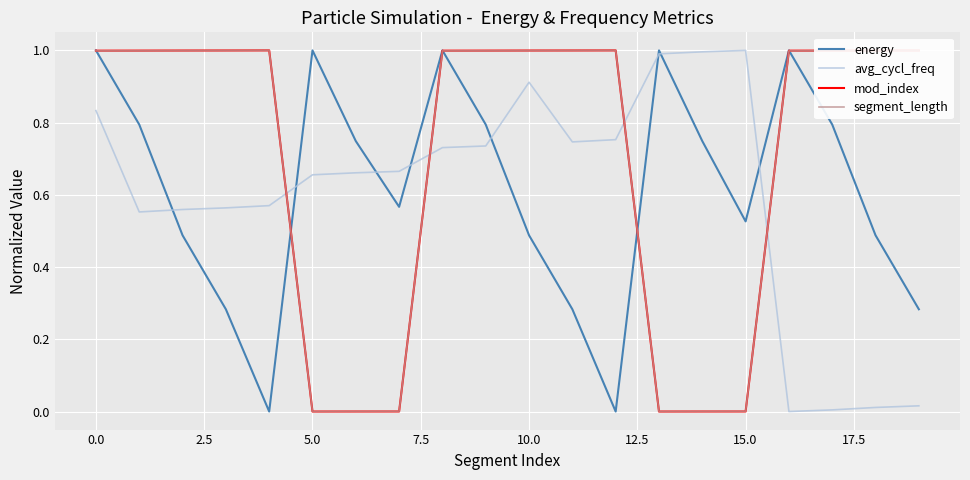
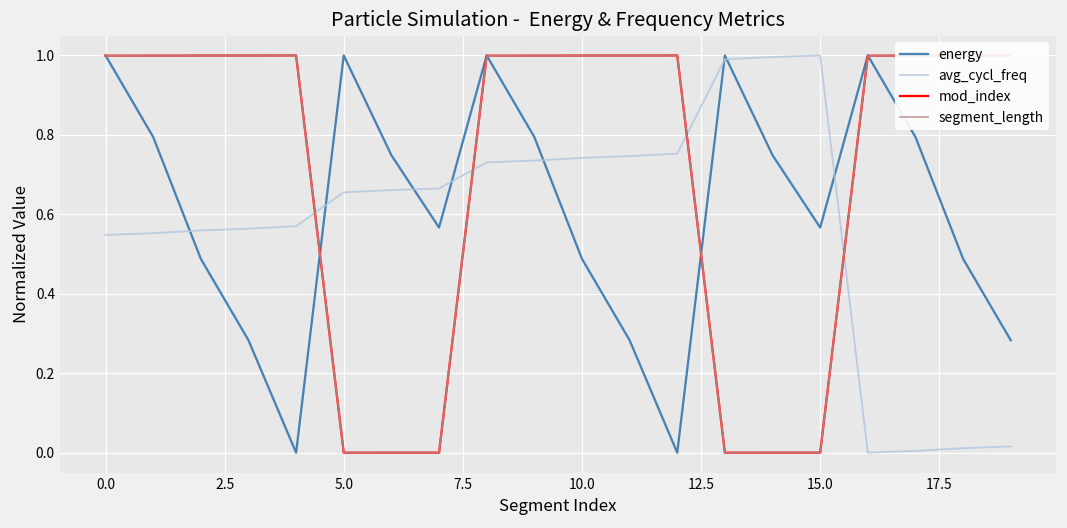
  {
    "energy": {
      "5.0": 1.00,
      "10.0": 0.49,
-     "15.0": 0.53
+     "15.0": 0.57
    },
    "avg_cycl_freq": {
-     "0.0": 0.83,
+     "0.0": 0.55,
      "5.0": 0.66,
-     "10.0": 0.91,
+     "10.0": 0.74,
      "15.0": 1.00
    }
  }
